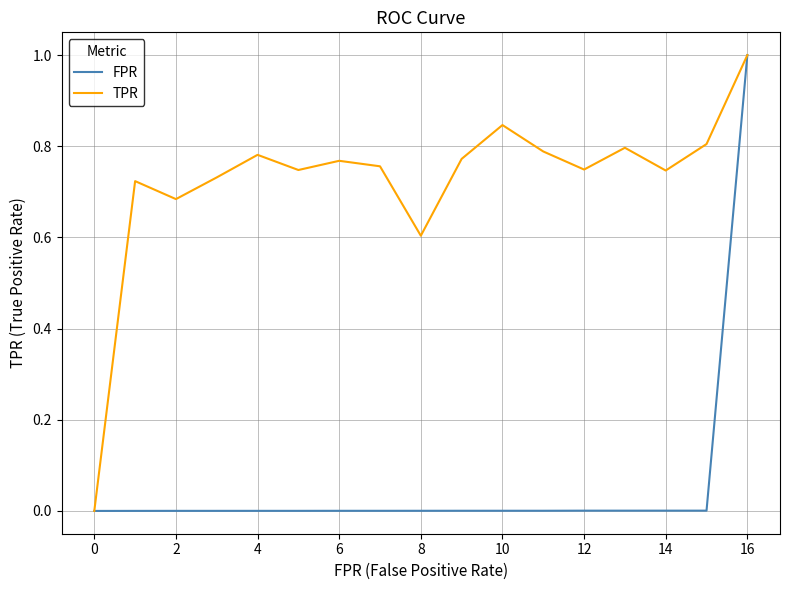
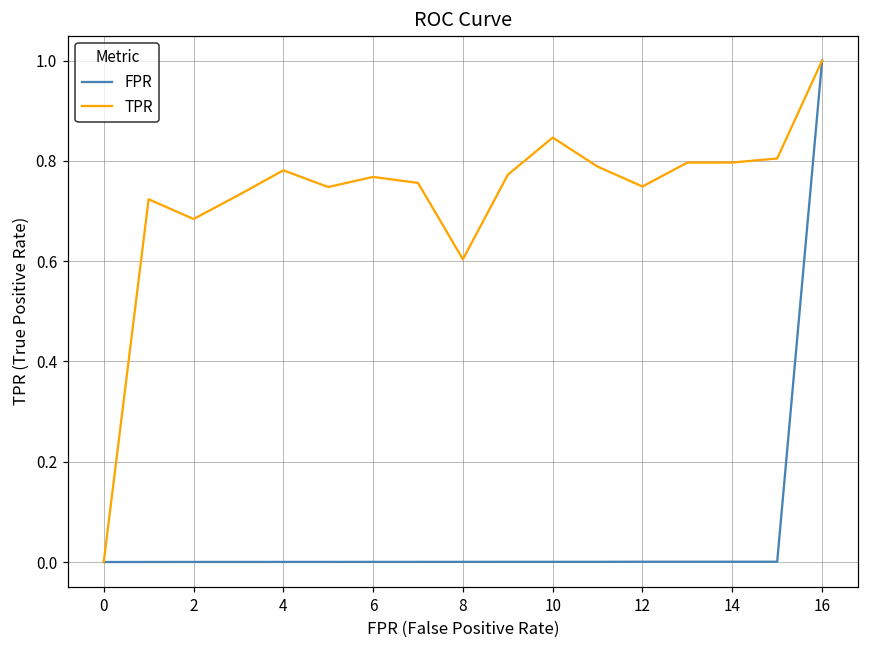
  {
    "FPR": {
      "2": 0.00,
      "4": 0.00,
      "6": 0.00,
      "8": 0.00,
      "10": 0.00,
      "12": 0.00,
      "14": 0.00
    },
    "TPR": {
      "2": 0.68,
      "4": 0.78,
      "6": 0.77,
      "8": 0.60,
      "10": 0.85,
      "12": 0.75,
-     "14": 0.75
+     "14": 0.80
    }
  }
